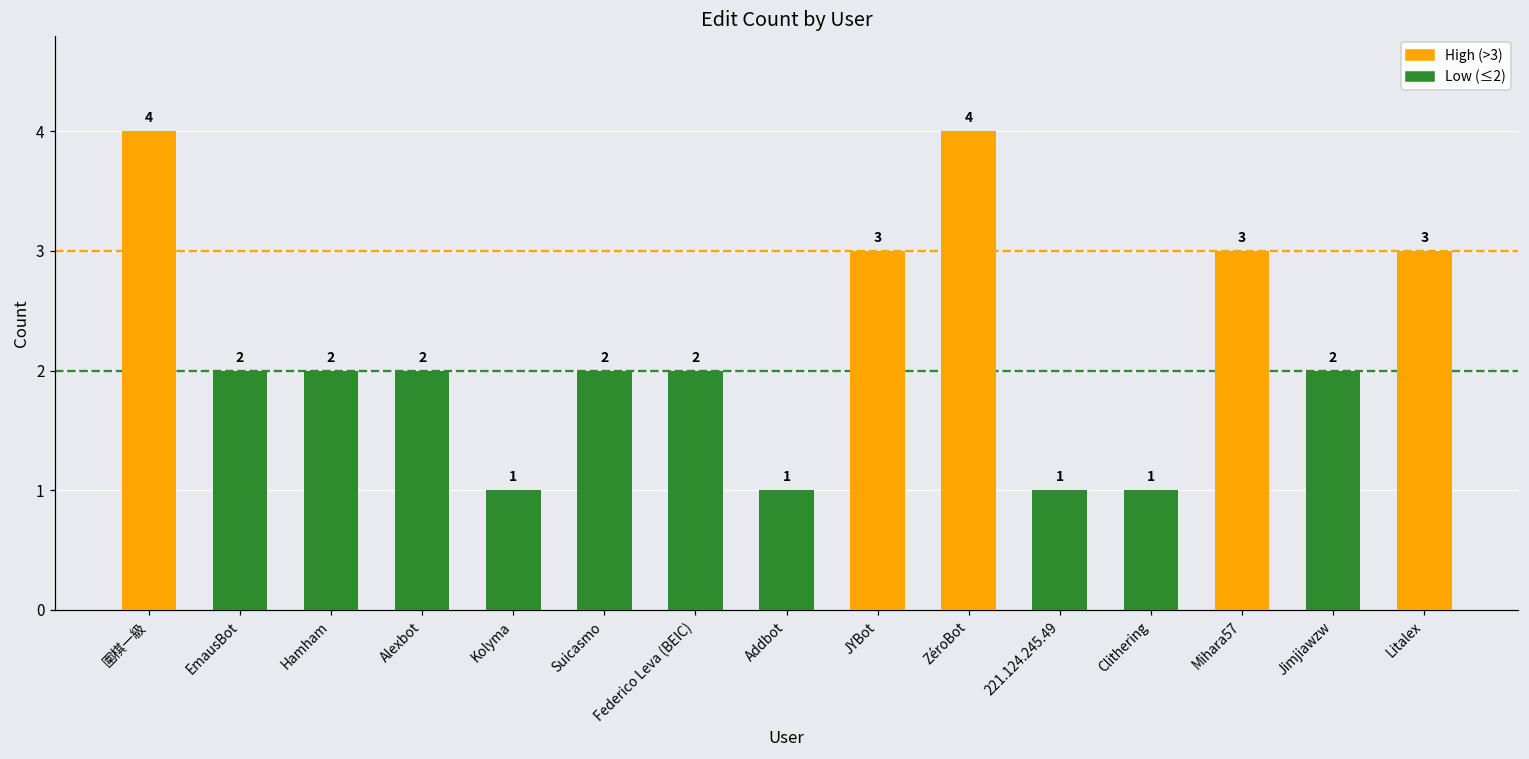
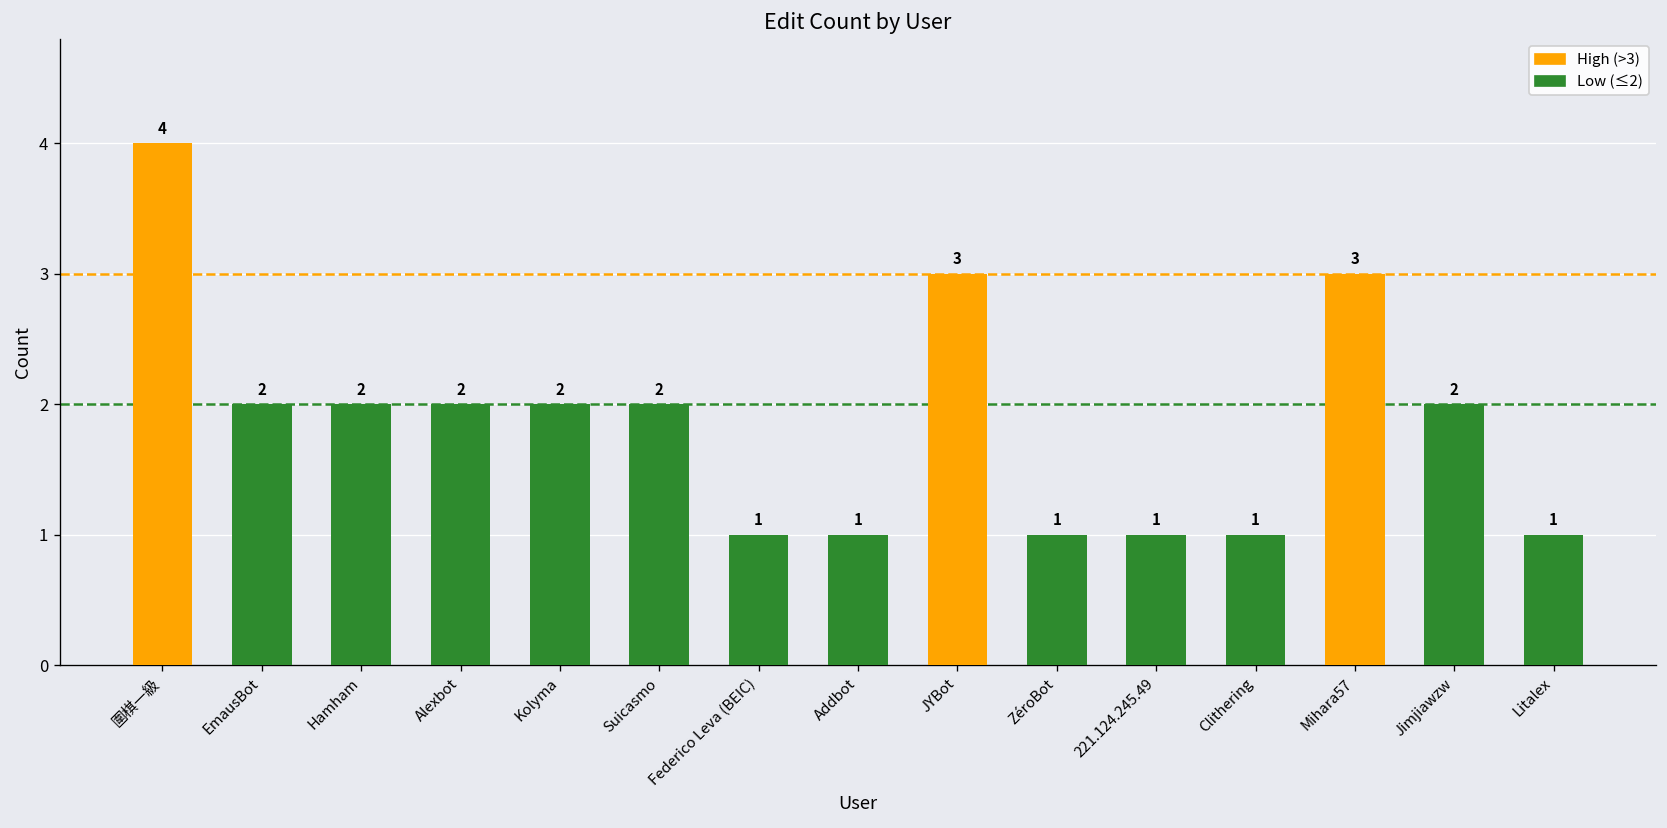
  {
    "圍棋一級": 4,
    "EmausBot": 2,
    "Hamham": 2,
    "Alexbot": 2,
-   "Kolyma": 1,
+   "Kolyma": 2,
    "Suicasmo": 2,
-   "Federico Leva (BEIC)": 2,
+   "Federico Leva (BEIC)": 1,
    "Addbot": 1,
    "JYBot": 3,
-   "ZéroBot": 4,
+   "ZéroBot": 1,
    "221.124.245.49": 1,
    "Clithering": 1,
    "Mihara57": 3,
    "Jimjiawzw": 2,
-   "Litalex": 3
+   "Litalex": 1
  }
